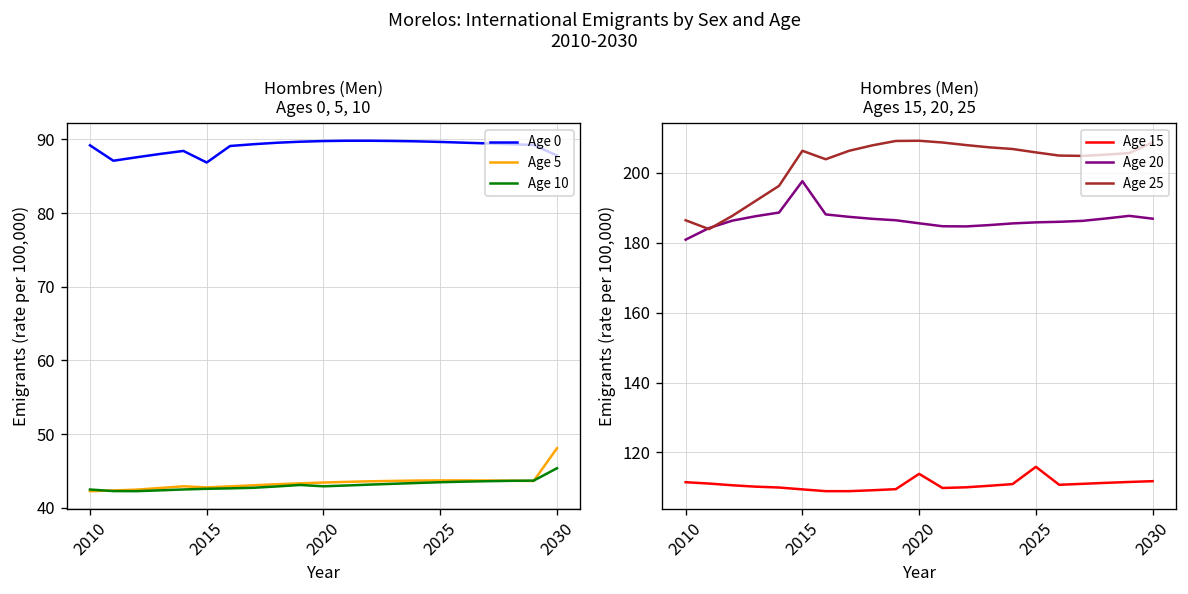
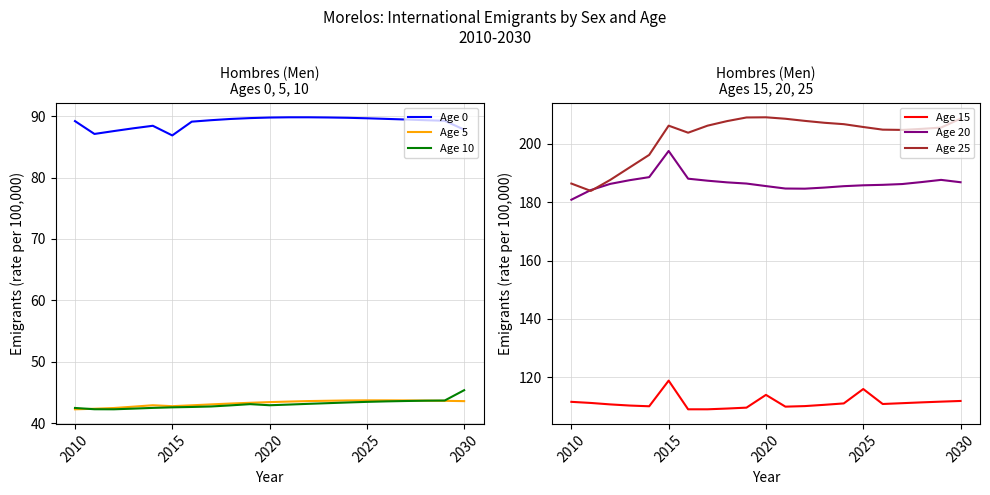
  {
    "Hombres (Men) Ages 0, 5, 10": {
      "Age 0": {
        "2010": 89,
        "2015": 87,
        "2020": 90,
        "2025": 90
      },
      "Age 5": {
        "2020": 43,
-       "2030": 48
+       "2030": 44
      },
      "Age 10": {
        "2020": 43,
        "2030": 45
      }
    },
    "Hombres (Men) Ages 15, 20, 25": {
      "Age 15": {
        "2010": 112,
-       "2015": 109,
+       "2015": 119,
        "2020": 114,
        "2025": 116,
        "2030": 112
      },
      "Age 20": {
        "2010": 181,
        "2015": 198,
        "2020": 186,
        "2025": 186,
        "2030": 187
      },
      "Age 25": {
        "2010": 186,
        "2015": 206,
        "2020": 209,
        "2025": 206
      }
    }
  }
